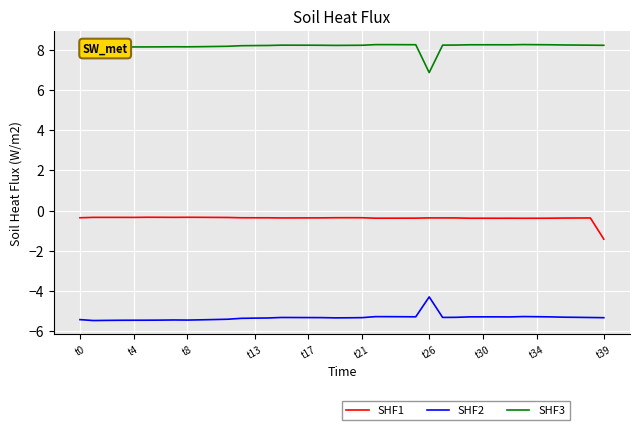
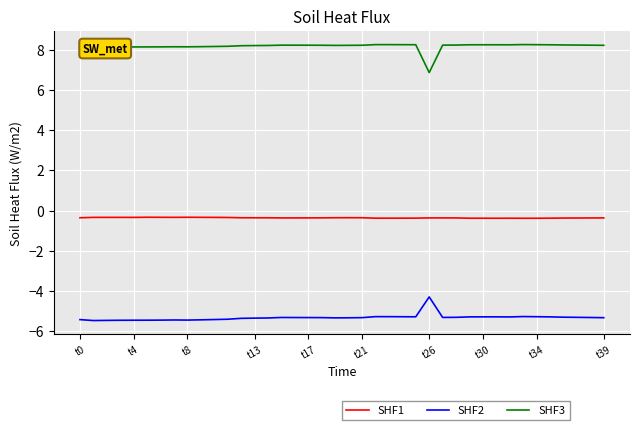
  {
    "SHF1": {
      "t0": -0.4,
      "t4": -0.3,
      "t8": -0.3,
      "t13": -0.4,
      "t17": -0.4,
      "t21": -0.4,
      "t26": -0.4,
      "t30": -0.4,
      "t34": -0.4,
-     "t39": -1.4
+     "t39": -0.4
    },
    "SHF2": {
      "t0": -5.4,
      "t4": -5.5,
      "t8": -5.4,
      "t13": -5.4,
      "t17": -5.3,
      "t21": -5.3,
      "t26": -4.3,
      "t30": -5.3,
      "t34": -5.3,
      "t39": -5.3
    },
    "SHF3": {
      "t4": 8.1,
      "t8": 8.2,
      "t13": 8.2,
      "t17": 8.2,
      "t21": 8.2,
      "t26": 6.9,
      "t30": 8.3,
      "t34": 8.3,
      "t39": 8.2
    }
  }
